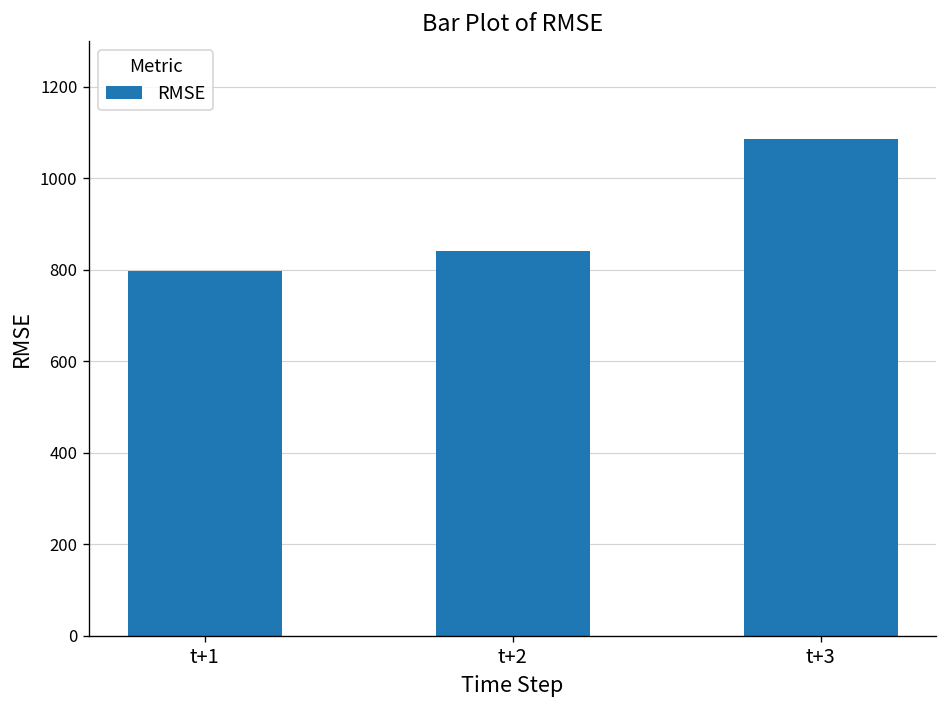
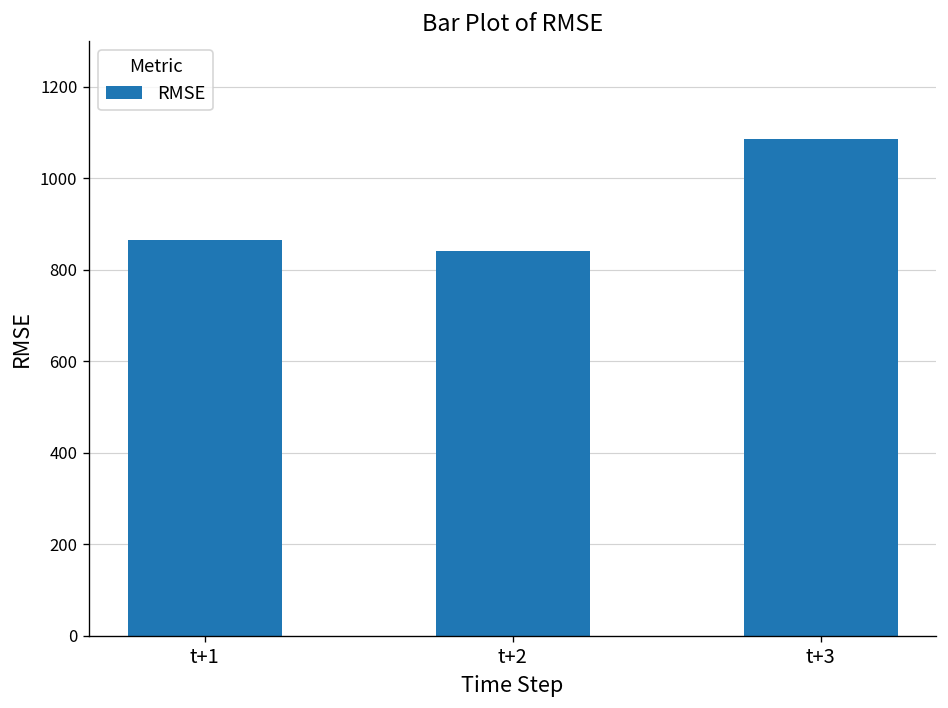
  {
-   "t+1": 800,
+   "t+1": 860,
    "t+2": 840,
    "t+3": 1090
  }
